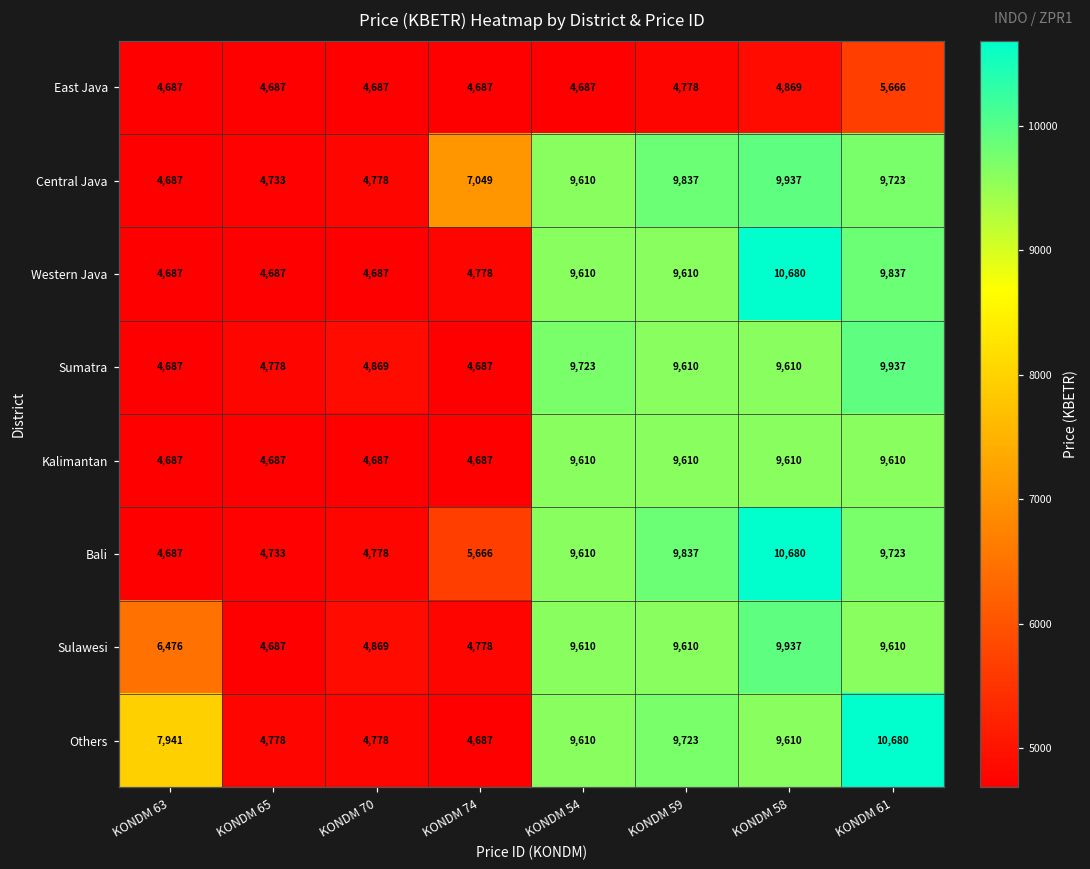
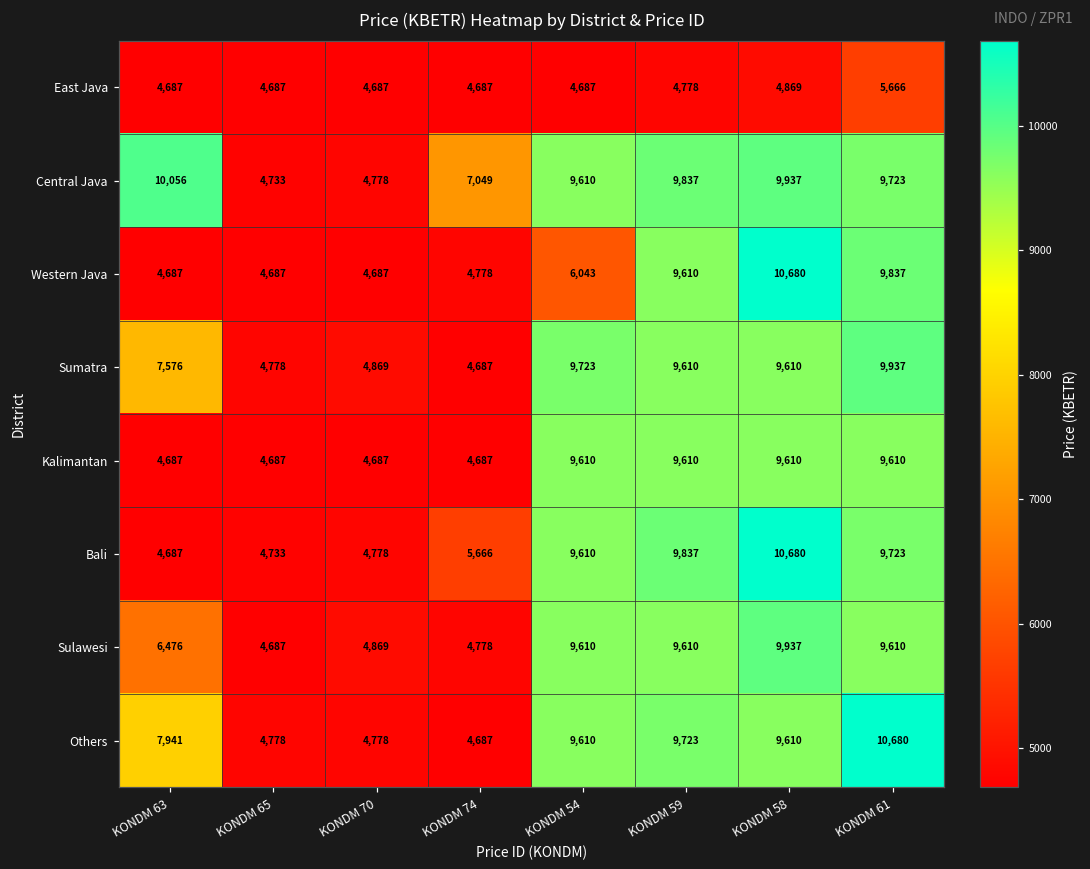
  {
    "East Java": {
      "KONDM 63": "4,687",
      "KONDM 65": "4,687",
      "KONDM 70": "4,687",
      "KONDM 74": "4,687",
      "KONDM 54": "4,687",
      "KONDM 59": "4,778",
      "KONDM 58": "4,869",
      "KONDM 61": "5,666"
    },
    "Central Java": {
-     "KONDM 63": "4,687",
+     "KONDM 63": "10,056",
      "KONDM 65": "4,733",
      "KONDM 70": "4,778",
      "KONDM 74": "7,049",
      "KONDM 54": "9,610",
      "KONDM 59": "9,837",
      "KONDM 58": "9,937",
      "KONDM 61": "9,723"
    },
    "Western Java": {
      "KONDM 63": "4,687",
      "KONDM 65": "4,687",
      "KONDM 70": "4,687",
      "KONDM 74": "4,778",
-     "KONDM 54": "9,610",
+     "KONDM 54": "6,043",
      "KONDM 59": "9,610",
      "KONDM 58": "10,680",
      "KONDM 61": "9,837"
    },
    "Sumatra": {
-     "KONDM 63": "4,687",
+     "KONDM 63": "7,576",
      "KONDM 65": "4,778",
      "KONDM 70": "4,869",
      "KONDM 74": "4,687",
      "KONDM 54": "9,723",
      "KONDM 59": "9,610",
      "KONDM 58": "9,610",
      "KONDM 61": "9,937"
    },
    "Kalimantan": {
      "KONDM 63": "4,687",
      "KONDM 65": "4,687",
      "KONDM 70": "4,687",
      "KONDM 74": "4,687",
      "KONDM 54": "9,610",
      "KONDM 59": "9,610",
      "KONDM 58": "9,610",
      "KONDM 61": "9,610"
    },
    "Bali": {
      "KONDM 63": "4,687",
      "KONDM 65": "4,733",
      "KONDM 70": "4,778",
      "KONDM 74": "5,666",
      "KONDM 54": "9,610",
      "KONDM 59": "9,837",
      "KONDM 58": "10,680",
      "KONDM 61": "9,723"
    },
    "Sulawesi": {
      "KONDM 63": "6,476",
      "KONDM 65": "4,687",
      "KONDM 70": "4,869",
      "KONDM 74": "4,778",
      "KONDM 54": "9,610",
      "KONDM 59": "9,610",
      "KONDM 58": "9,937",
      "KONDM 61": "9,610"
    },
    "Others": {
      "KONDM 63": "7,941",
      "KONDM 65": "4,778",
      "KONDM 70": "4,778",
      "KONDM 74": "4,687",
      "KONDM 54": "9,610",
      "KONDM 59": "9,723",
      "KONDM 58": "9,610",
      "KONDM 61": "10,680"
    }
  }
